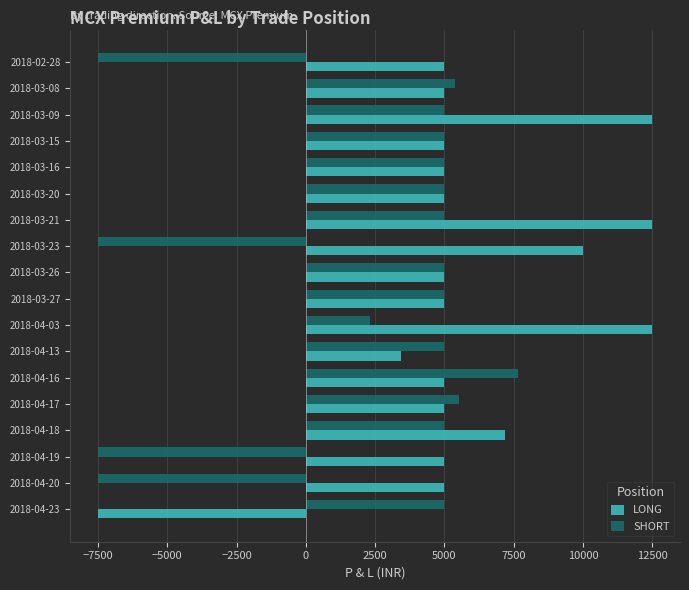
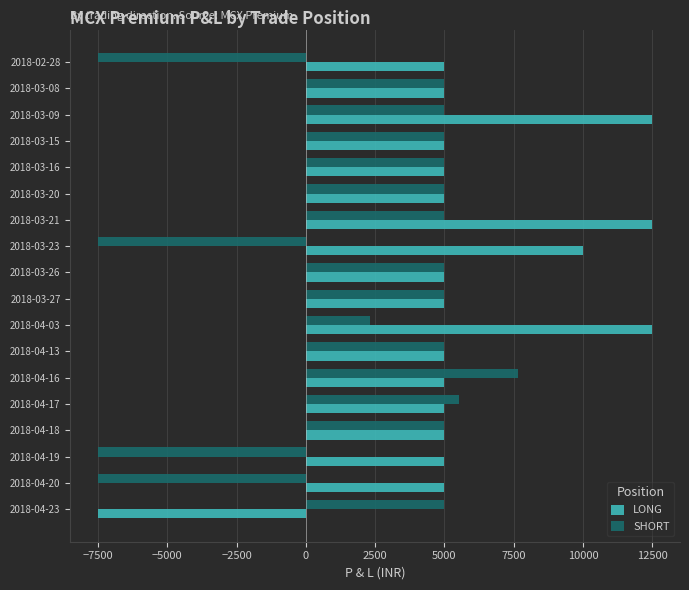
  {
    "LONG": {
      "2018-02-28": 5000,
      "2018-03-08": 5000,
      "2018-03-09": 12500,
      "2018-03-15": 5000,
      "2018-03-16": 5000,
      "2018-03-20": 5000,
      "2018-03-21": 12500,
      "2018-03-23": 10000,
      "2018-03-26": 5000,
      "2018-03-27": 5000,
      "2018-04-03": 12500,
-     "2018-04-13": 3400,
+     "2018-04-13": 5000,
      "2018-04-16": 5000,
      "2018-04-17": 5000,
-     "2018-04-18": 7200,
+     "2018-04-18": 5000,
      "2018-04-19": 5000,
      "2018-04-20": 5000,
      "2018-04-23": -7500
    },
    "SHORT": {
      "2018-02-28": -7500,
-     "2018-03-08": 5400,
+     "2018-03-08": 5000,
      "2018-03-09": 5000,
      "2018-03-15": 5000,
      "2018-03-16": 5000,
      "2018-03-20": 5000,
      "2018-03-21": 5000,
      "2018-03-23": -7500,
      "2018-03-26": 5000,
      "2018-03-27": 5000,
      "2018-04-03": 2300,
      "2018-04-13": 5000,
      "2018-04-16": 7700,
      "2018-04-17": 5500,
      "2018-04-18": 5000,
      "2018-04-19": -7500,
      "2018-04-20": -7500,
      "2018-04-23": 5000
    }
  }
